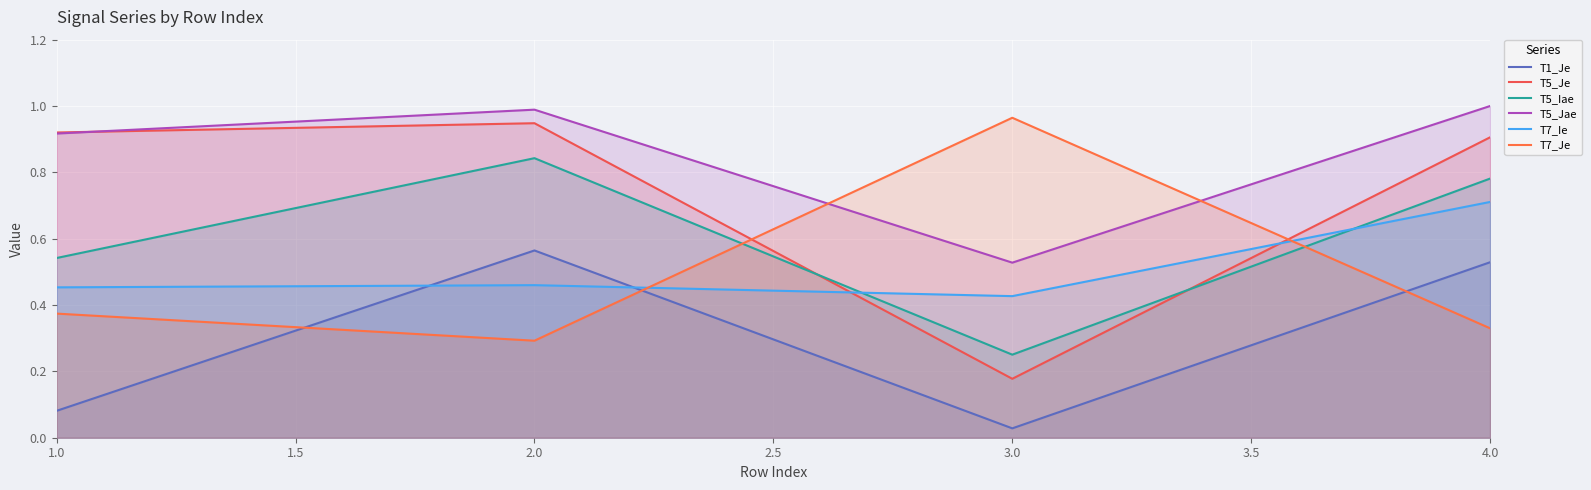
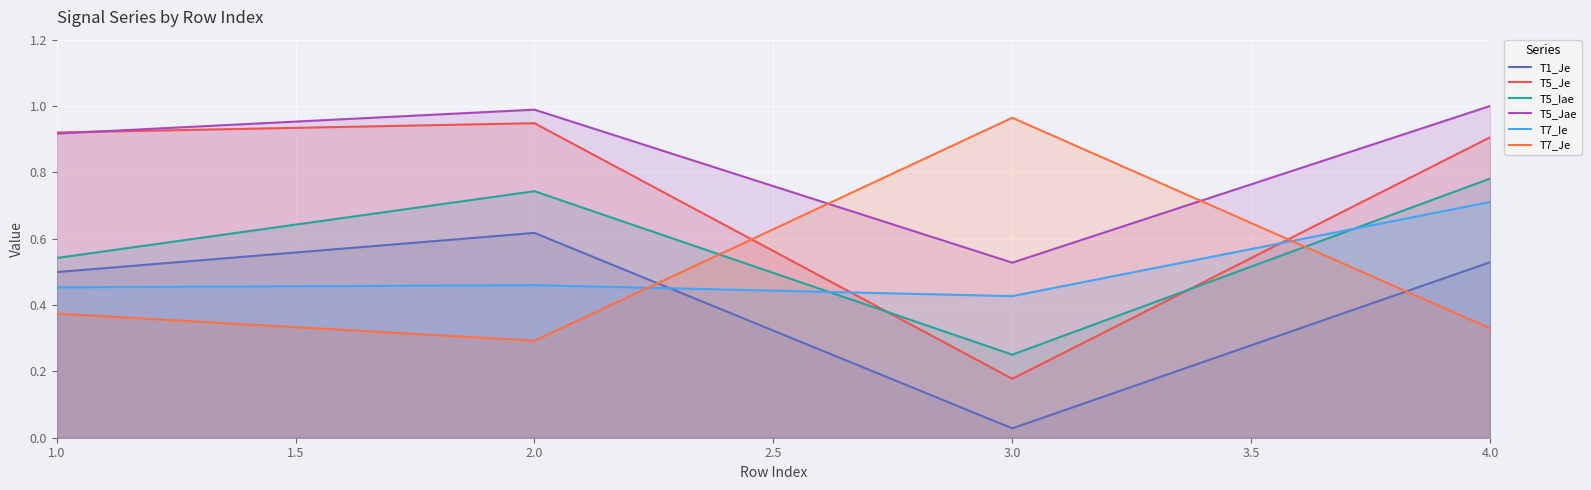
  {
    "T1_Je": {
-     "1.0": 0.08,
-     "2.0": 0.56,
+     "1.0": 0.50,
+     "2.0": 0.62,
      "3.0": 0.03,
      "4.0": 0.53
    },
    "T5_Iae": {
      "1.0": 0.54,
-     "2.0": 0.84,
+     "2.0": 0.74,
      "3.0": 0.25,
      "4.0": 0.78
    },
    "T5_Jae": {
      "2.0": 0.99,
      "3.0": 0.53,
      "4.0": 1.00
    },
    "T7_Ie": {
      "1.0": 0.45,
      "2.0": 0.46,
      "3.0": 0.43,
      "4.0": 0.71
    }
  }
